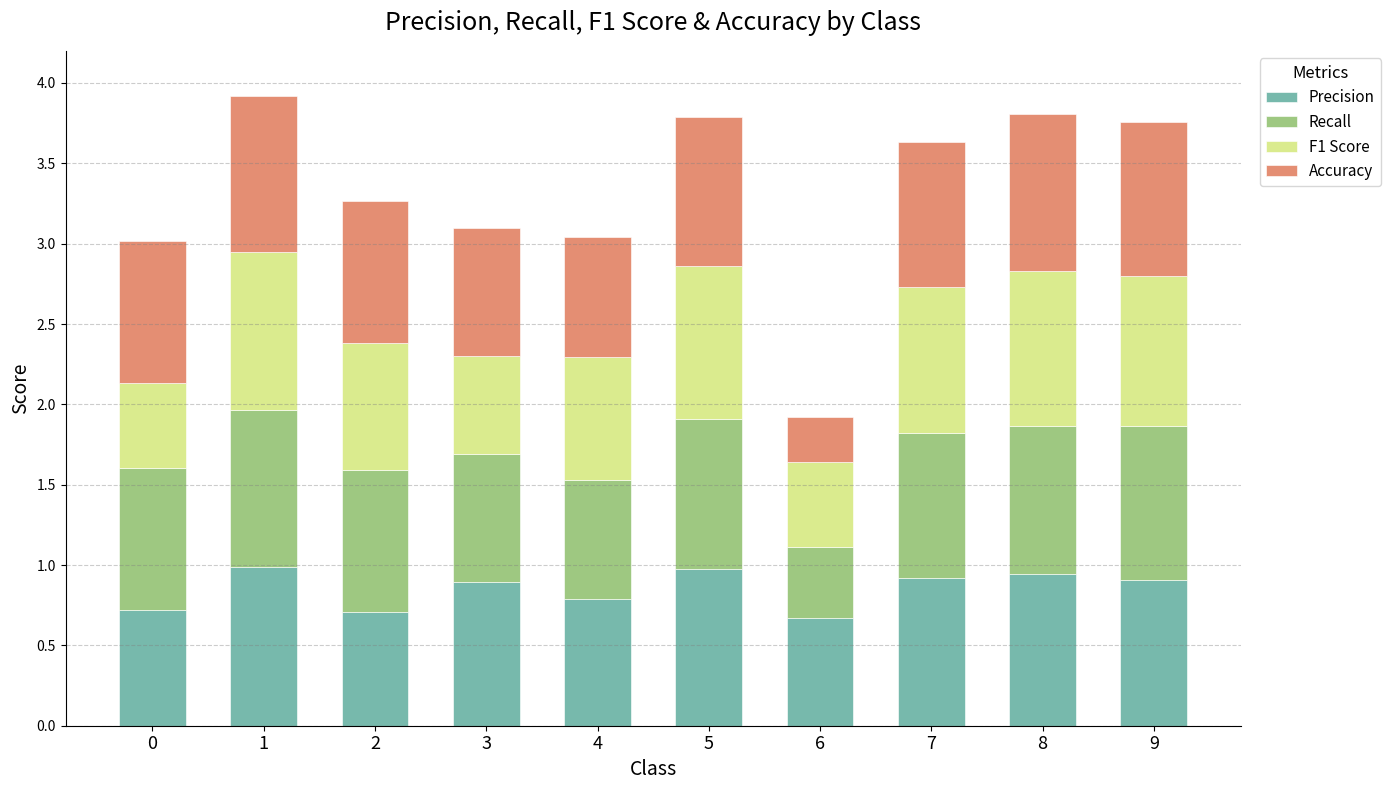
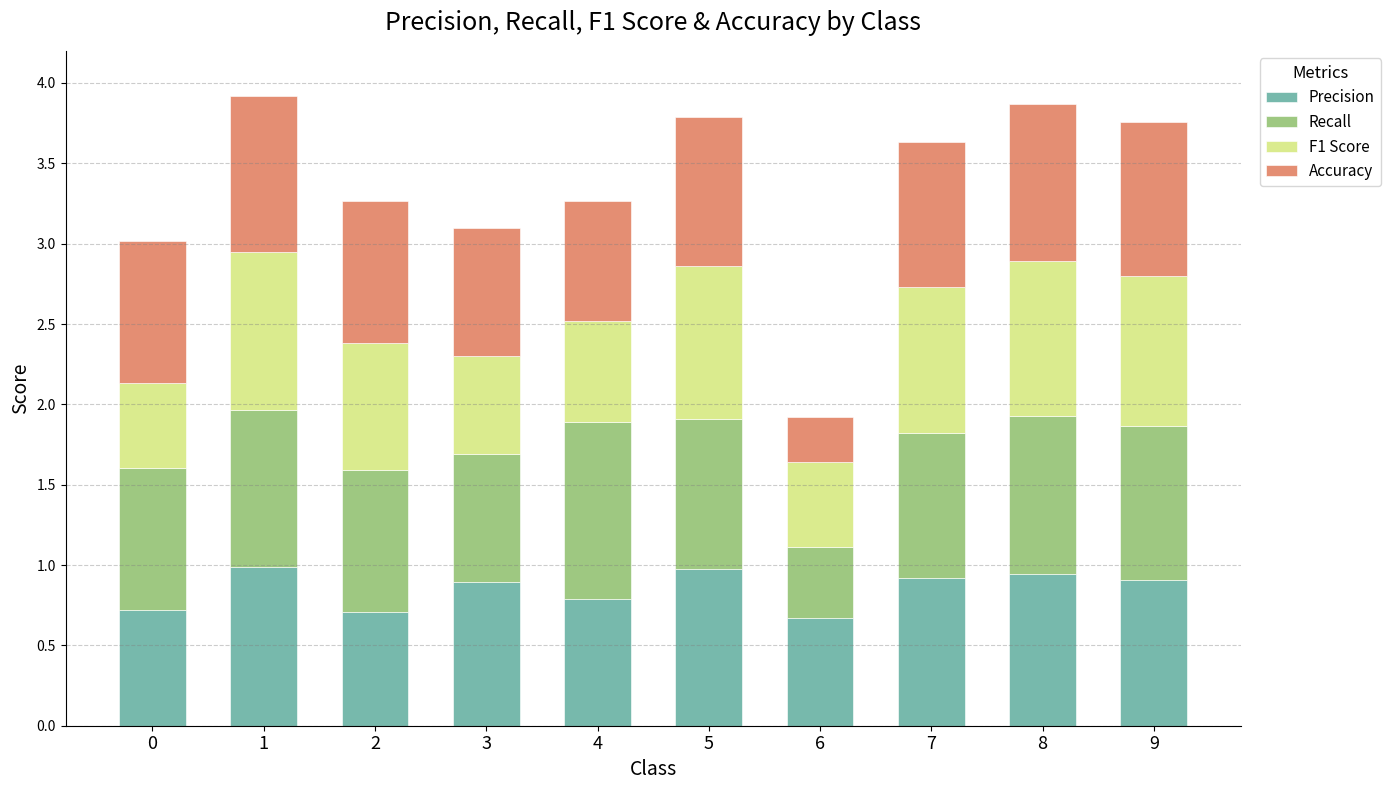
  {
    "Precision": {
      "0": 0.72,
      "1": 0.99,
      "2": 0.71,
      "3": 0.89,
      "4": 0.79,
      "5": 0.98,
      "6": 0.67,
      "7": 0.92,
      "8": 0.94,
      "9": 0.91
    },
    "Recall": {
      "0": 0.89,
      "1": 0.97,
      "2": 0.89,
      "3": 0.80,
-     "4": 0.74,
+     "4": 1.10,
      "5": 0.93,
      "6": 0.44,
      "7": 0.90,
-     "8": 0.92,
+     "8": 0.98,
      "9": 0.96
    },
    "F1 Score": {
      "0": 0.52,
      "1": 0.98,
      "2": 0.79,
      "3": 0.61,
-     "4": 0.76,
+     "4": 0.63,
      "5": 0.95,
      "6": 0.53,
      "7": 0.91,
      "8": 0.96,
      "9": 0.93
    },
    "Accuracy": {
      "0": 0.89,
      "1": 0.97,
      "2": 0.89,
      "3": 0.80,
      "4": 0.74,
      "5": 0.93,
      "6": 0.28,
      "7": 0.90,
      "8": 0.98,
      "9": 0.96
    }
  }
